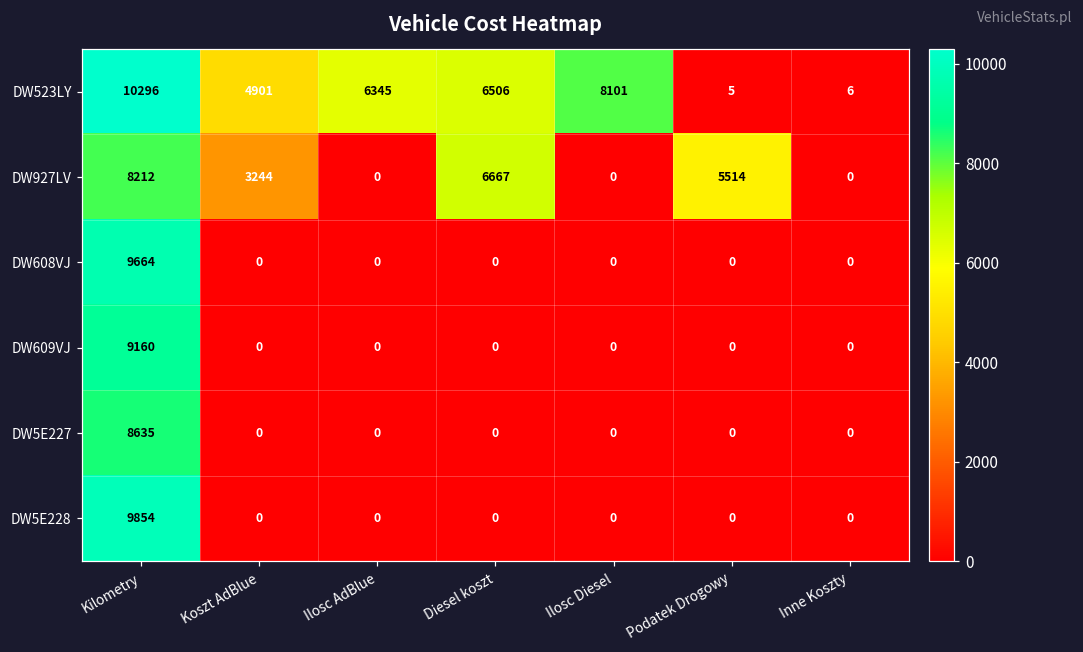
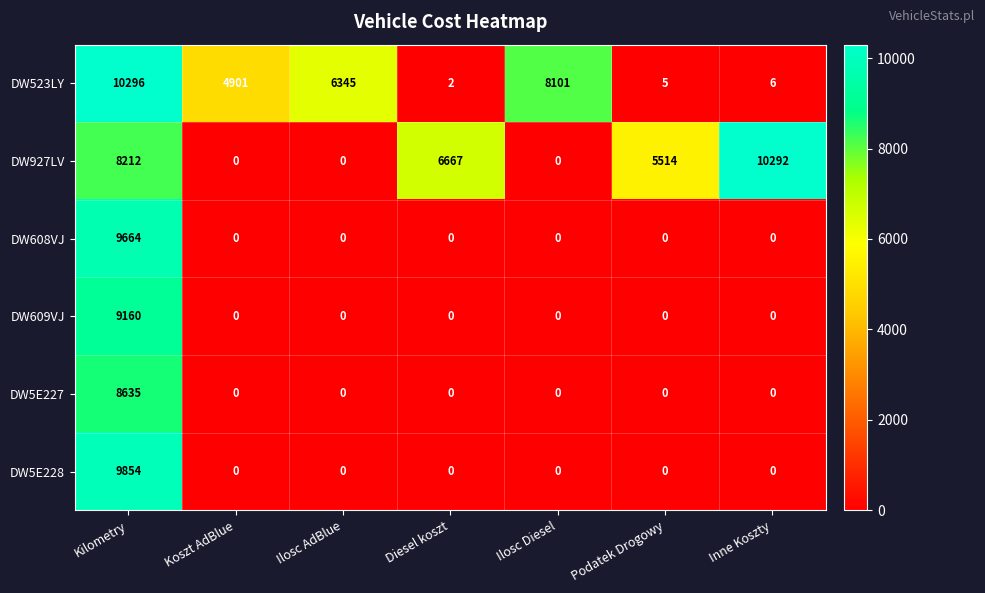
  {
    "DW523LY": {
      "Kilometry": 10296,
      "Koszt AdBlue": 4901,
      "Ilosc AdBlue": 6345,
-     "Diesel koszt": 6506,
+     "Diesel koszt": 2,
      "Ilosc Diesel": 8101,
      "Podatek Drogowy": 5,
      "Inne Koszty": 6
    },
    "DW927LV": {
      "Kilometry": 8212,
-     "Koszt AdBlue": 3244,
+     "Koszt AdBlue": 0,
      "Ilosc AdBlue": 0,
      "Diesel koszt": 6667,
      "Ilosc Diesel": 0,
      "Podatek Drogowy": 5514,
-     "Inne Koszty": 0
+     "Inne Koszty": 10292
    },
    "DW608VJ": {
      "Kilometry": 9664,
      "Koszt AdBlue": 0,
      "Ilosc AdBlue": 0,
      "Diesel koszt": 0,
      "Ilosc Diesel": 0,
      "Podatek Drogowy": 0,
      "Inne Koszty": 0
    },
    "DW609VJ": {
      "Kilometry": 9160,
      "Koszt AdBlue": 0,
      "Ilosc AdBlue": 0,
      "Diesel koszt": 0,
      "Ilosc Diesel": 0,
      "Podatek Drogowy": 0,
      "Inne Koszty": 0
    },
    "DW5E227": {
      "Kilometry": 8635,
      "Koszt AdBlue": 0,
      "Ilosc AdBlue": 0,
      "Diesel koszt": 0,
      "Ilosc Diesel": 0,
      "Podatek Drogowy": 0,
      "Inne Koszty": 0
    },
    "DW5E228": {
      "Kilometry": 9854,
      "Koszt AdBlue": 0,
      "Ilosc AdBlue": 0,
      "Diesel koszt": 0,
      "Ilosc Diesel": 0,
      "Podatek Drogowy": 0,
      "Inne Koszty": 0
    }
  }
